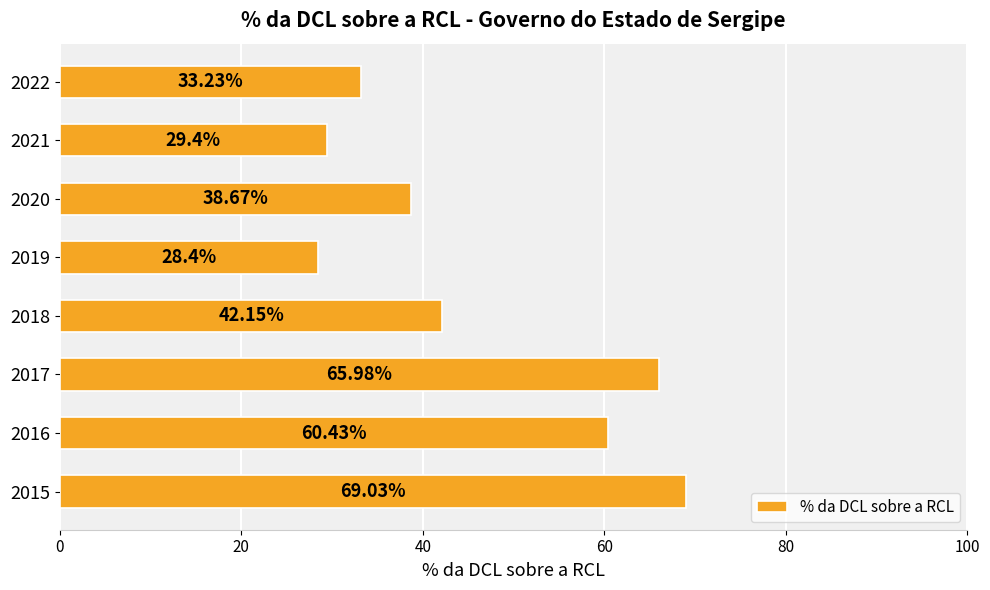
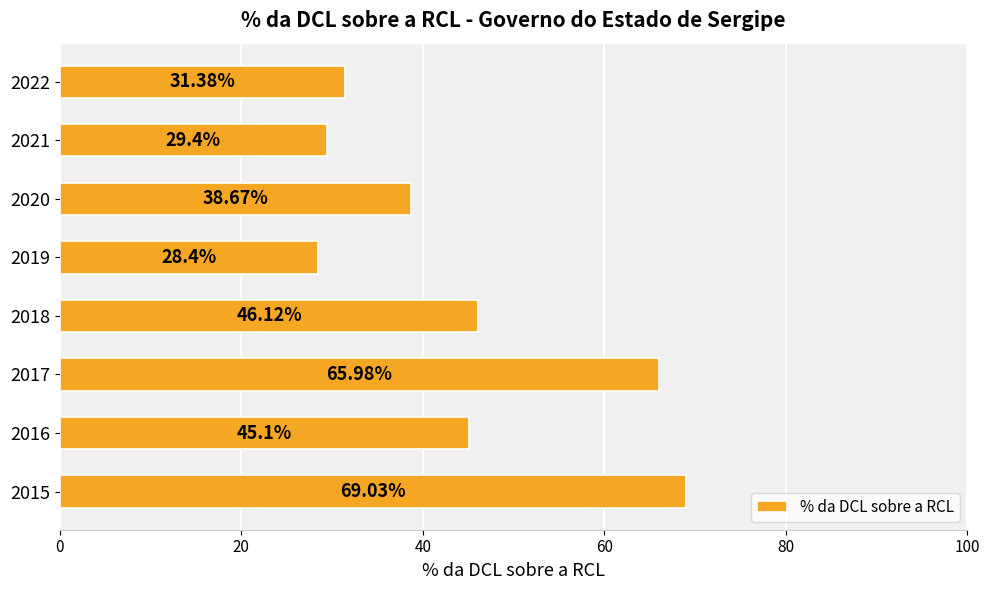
  {
-   "2022": "33.23%",
+   "2022": "31.38%",
    "2021": "29.4%",
    "2020": "38.67%",
    "2019": "28.4%",
-   "2018": "42.15%",
+   "2018": "46.12%",
    "2017": "65.98%",
-   "2016": "60.43%",
+   "2016": "45.1%",
    "2015": "69.03%"
  }
